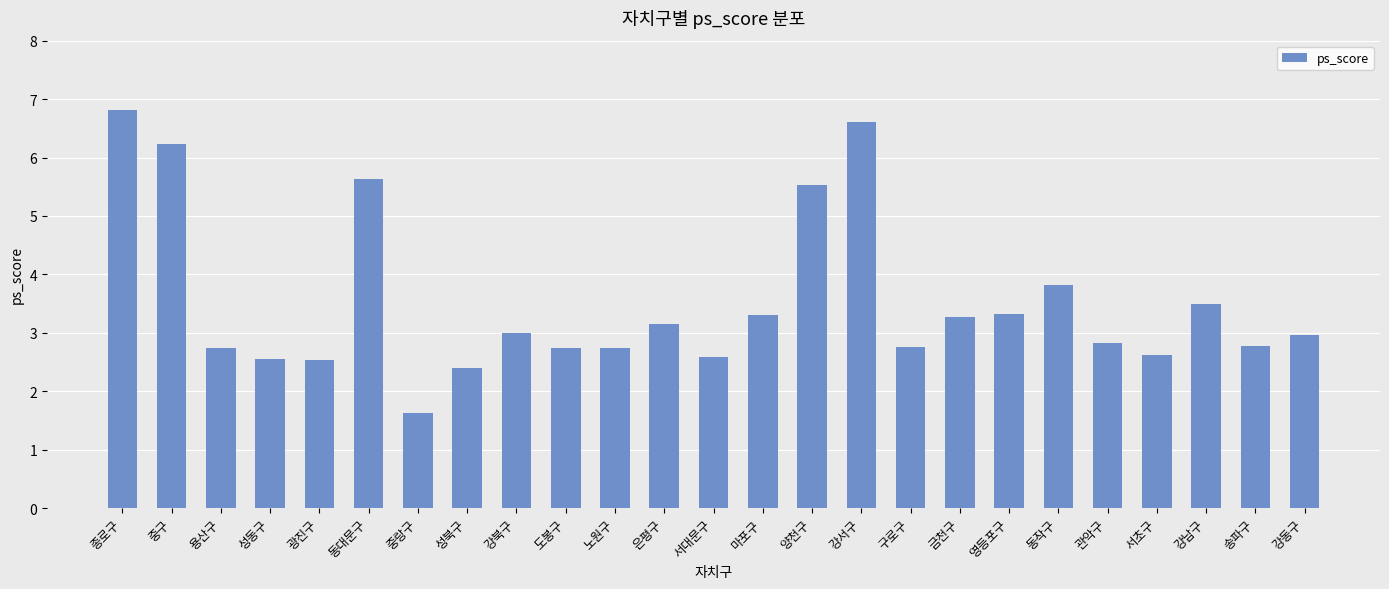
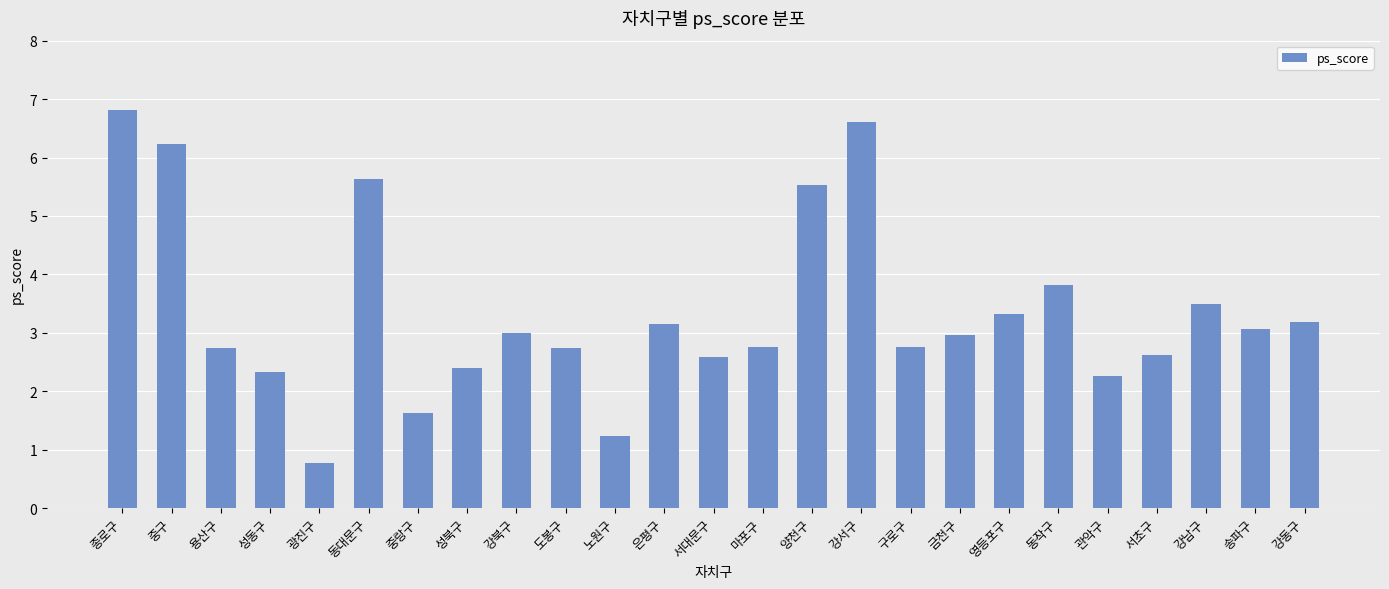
  {
    "종로구": 6.8,
    "중구": 6.2,
    "용산구": 2.7,
-   "성동구": 2.6,
-   "광진구": 2.5,
+   "성동구": 2.3,
+   "광진구": 0.8,
    "동대문구": 5.6,
    "중랑구": 1.6,
    "성북구": 2.4,
    "강북구": 3.0,
    "도봉구": 2.7,
-   "노원구": 2.7,
+   "노원구": 1.2,
    "은평구": 3.2,
    "서대문구": 2.6,
-   "마포구": 3.3,
+   "마포구": 2.8,
    "양천구": 5.5,
    "강서구": 6.6,
    "구로구": 2.8,
-   "금천구": 3.3,
+   "금천구": 3.0,
    "영등포구": 3.3,
    "동작구": 3.8,
-   "관악구": 2.8,
+   "관악구": 2.3,
    "서초구": 2.6,
    "강남구": 3.5,
-   "송파구": 2.8,
-   "강동구": 3.0
+   "송파구": 3.1,
+   "강동구": 3.2
  }
